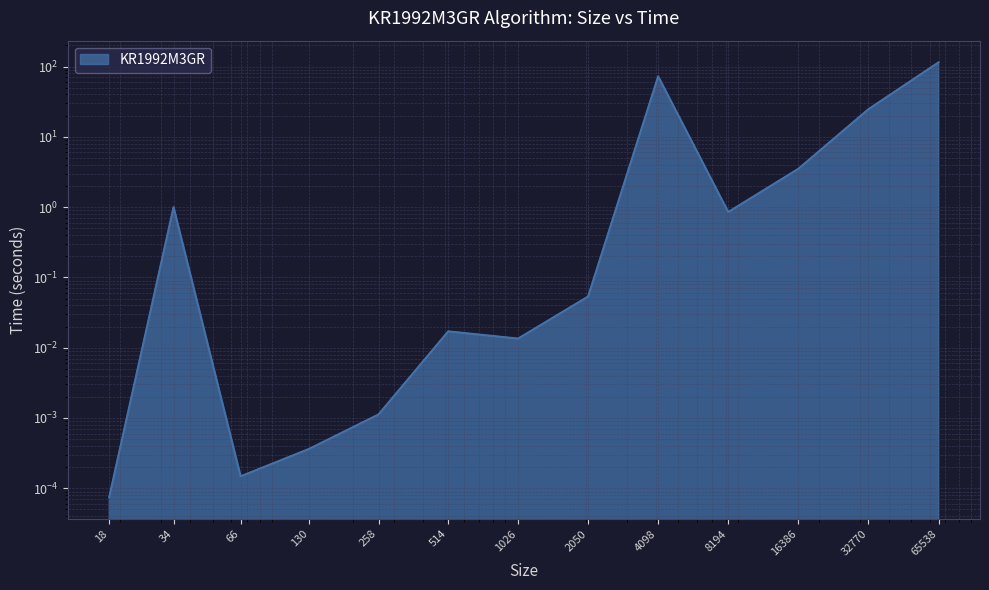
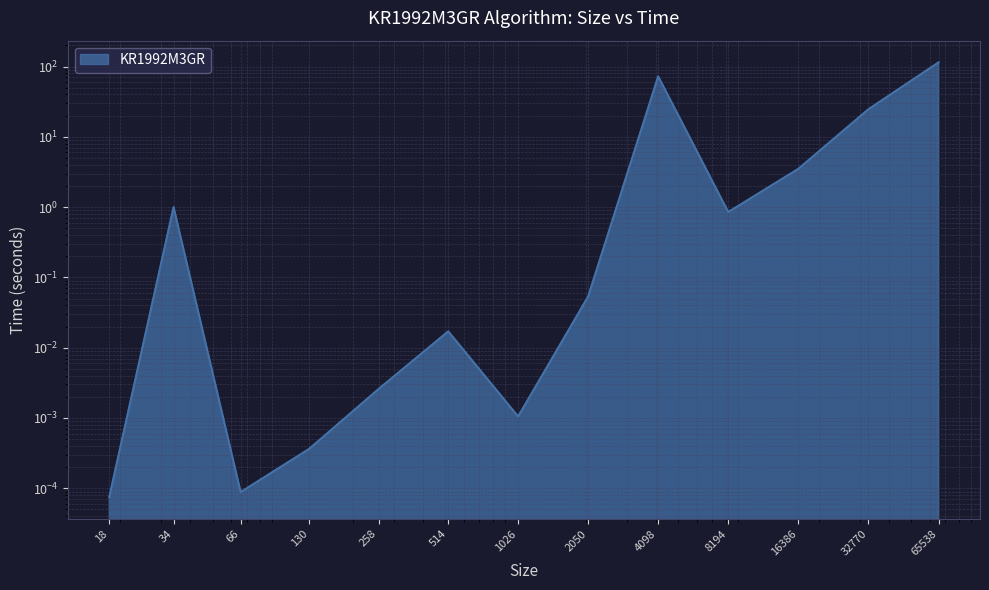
  {
    "18": 0.00007,
    "34": 1.0,
-   "66": 0.00015,
+   "66": 0.00009,
    "130": 0.0004,
-   "258": 0.0011,
+   "258": 0.0026,
    "514": 0.017,
-   "1026": 0.013,
+   "1026": 0.0011,
    "2050": 0.05,
    "4098": 70,
    "8194": 0.9,
    "16386": 4,
    "32770": 25,
    "65538": 110
  }
